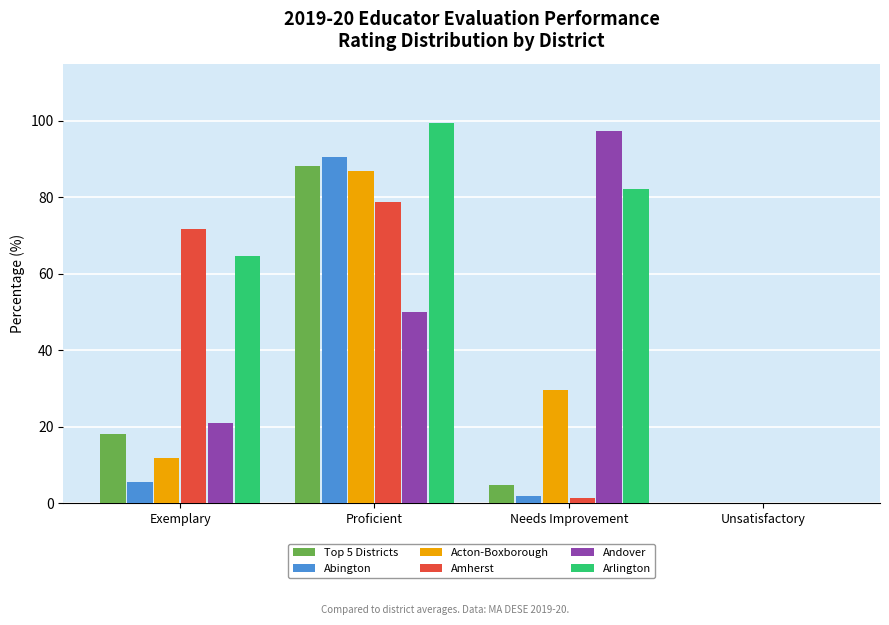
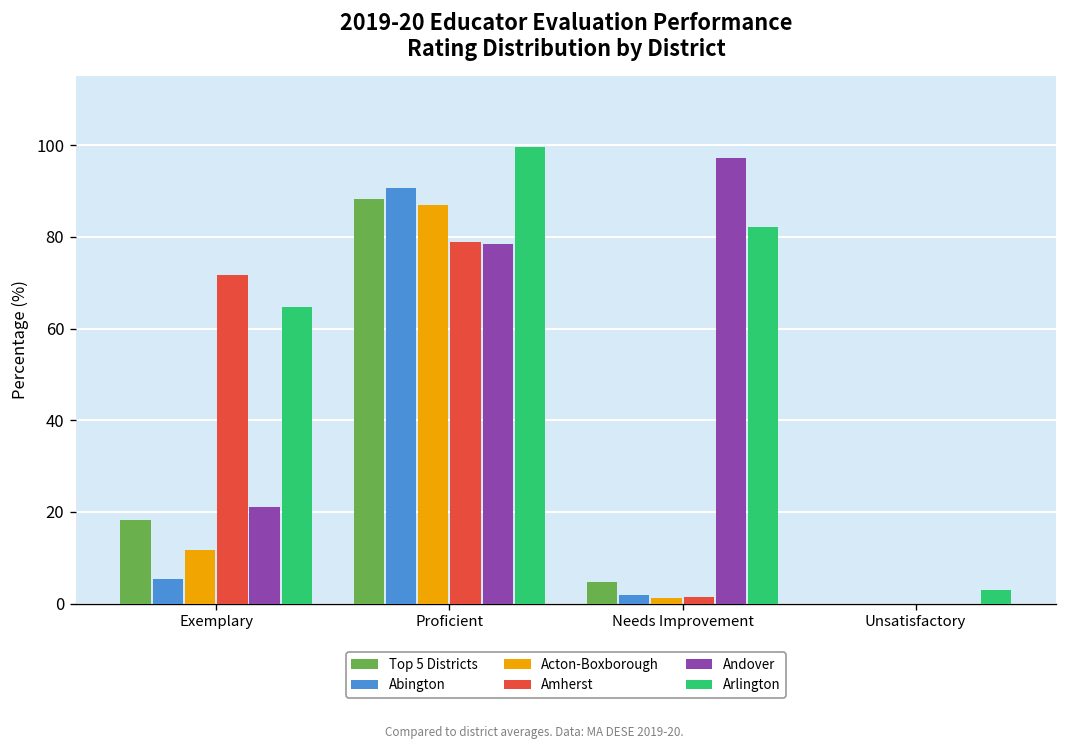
  {
    "Top 5 Districts": {
      "Exemplary": 18,
      "Proficient": 88,
      "Needs Improvement": 5,
      "Unsatisfactory": 0
    },
    "Abington": {
      "Exemplary": 5,
      "Proficient": 91,
      "Needs Improvement": 2,
      "Unsatisfactory": 0
    },
    "Acton-Boxborough": {
      "Exemplary": 12,
      "Proficient": 87,
-     "Needs Improvement": 30,
+     "Needs Improvement": 1,
      "Unsatisfactory": 0
    },
    "Amherst": {
      "Exemplary": 72,
      "Proficient": 79,
      "Needs Improvement": 1,
      "Unsatisfactory": 0
    },
    "Andover": {
      "Exemplary": 21,
-     "Proficient": 50,
+     "Proficient": 78,
      "Needs Improvement": 97,
      "Unsatisfactory": 0
    },
    "Arlington": {
      "Exemplary": 65,
      "Proficient": 100,
      "Needs Improvement": 82,
-     "Unsatisfactory": 0
+     "Unsatisfactory": 3
    }
  }
